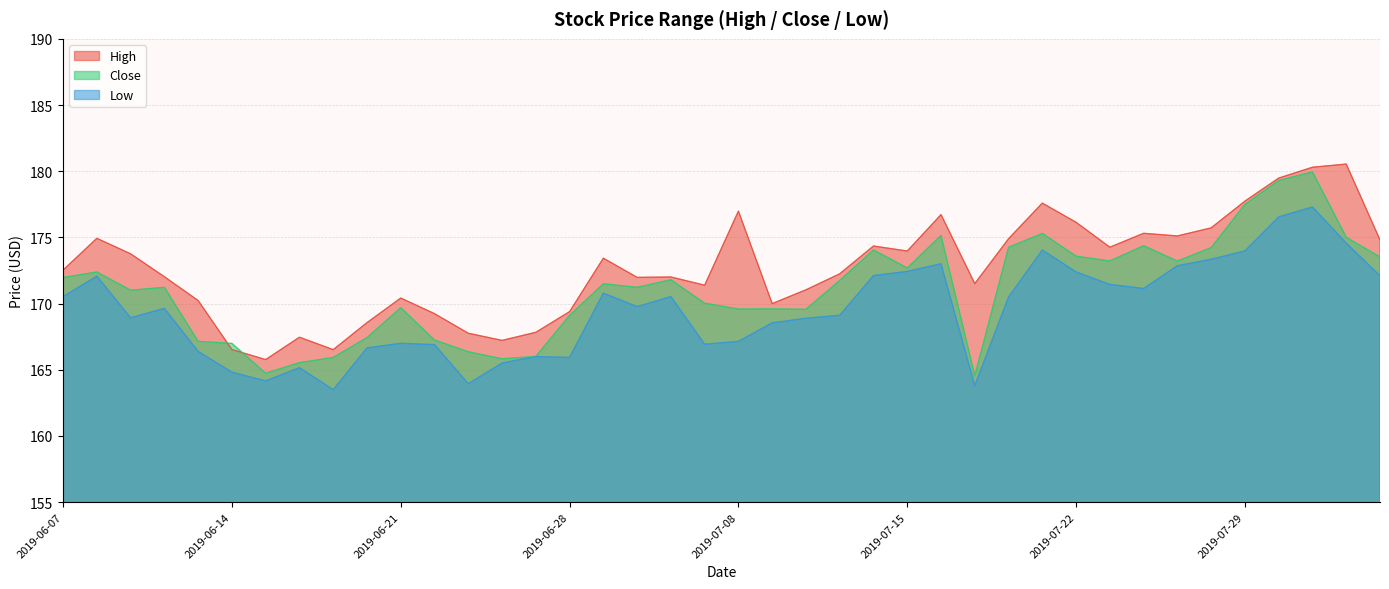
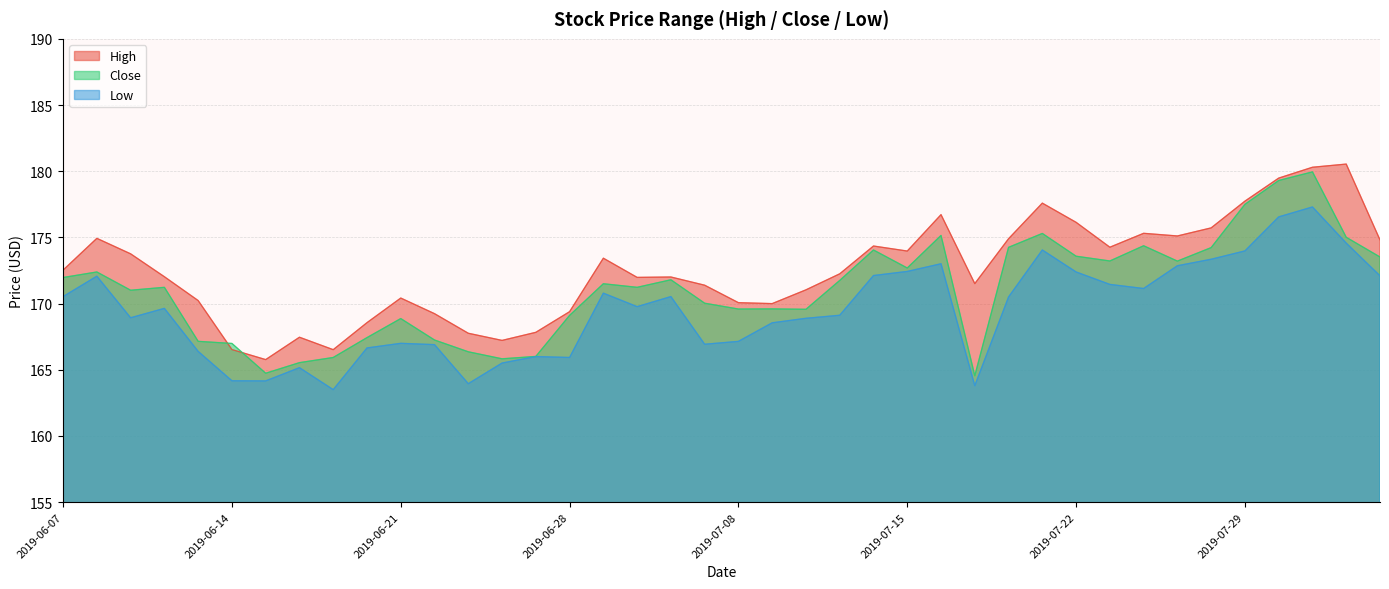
  {
    "High": {
      "2019-06-07": 172.5,
      "2019-06-14": 166.5,
      "2019-06-21": 170.4,
      "2019-06-28": 169.4,
-     "2019-07-08": 177.0,
+     "2019-07-08": 170.1,
      "2019-07-15": 174.0,
      "2019-07-22": 176.1,
      "2019-07-29": 177.7
    },
    "Close": {
      "2019-06-07": 172.0,
      "2019-06-14": 167.0,
-     "2019-06-21": 169.7,
+     "2019-06-21": 168.9,
      "2019-06-28": 169.1,
      "2019-07-08": 169.6,
      "2019-07-15": 172.7,
      "2019-07-22": 173.6,
      "2019-07-29": 177.5
    },
    "Low": {
      "2019-06-07": 170.5,
-     "2019-06-14": 164.8,
+     "2019-06-14": 164.2,
      "2019-06-21": 167.0,
      "2019-06-28": 165.9,
      "2019-07-08": 167.1,
      "2019-07-15": 172.4,
      "2019-07-22": 172.4,
      "2019-07-29": 174.0
    }
  }
